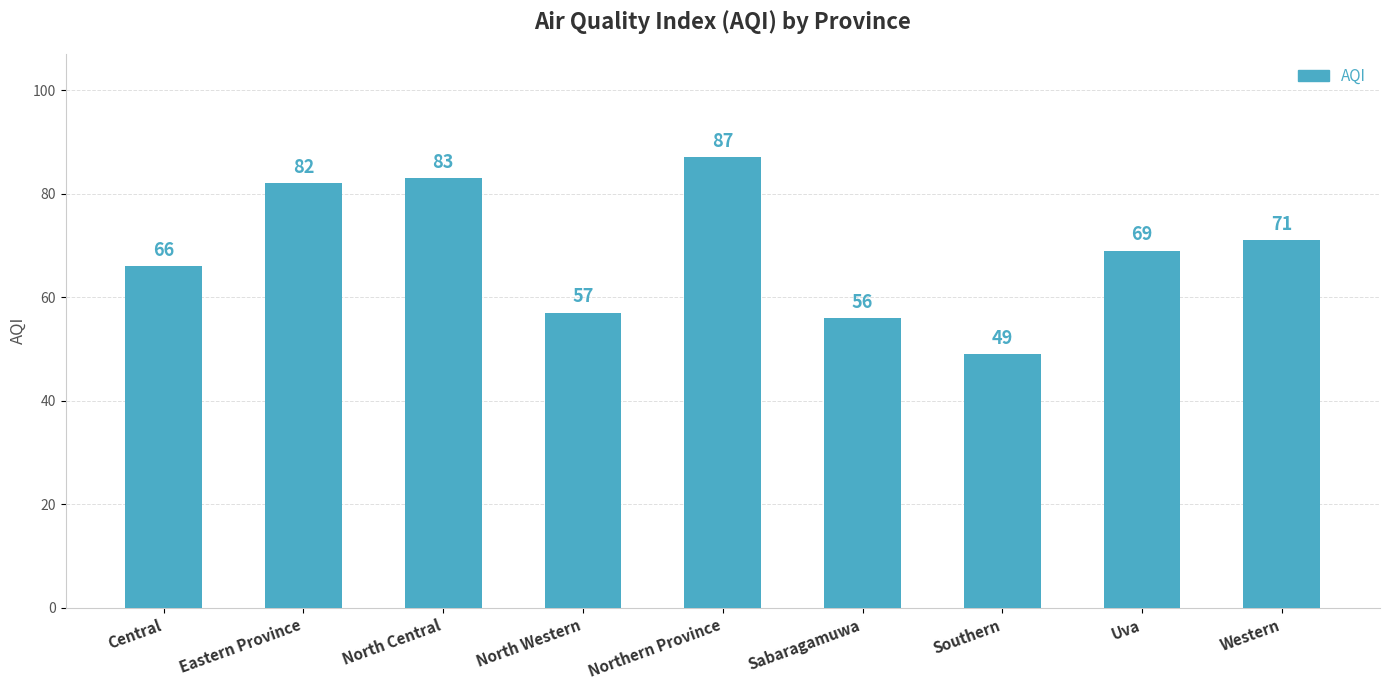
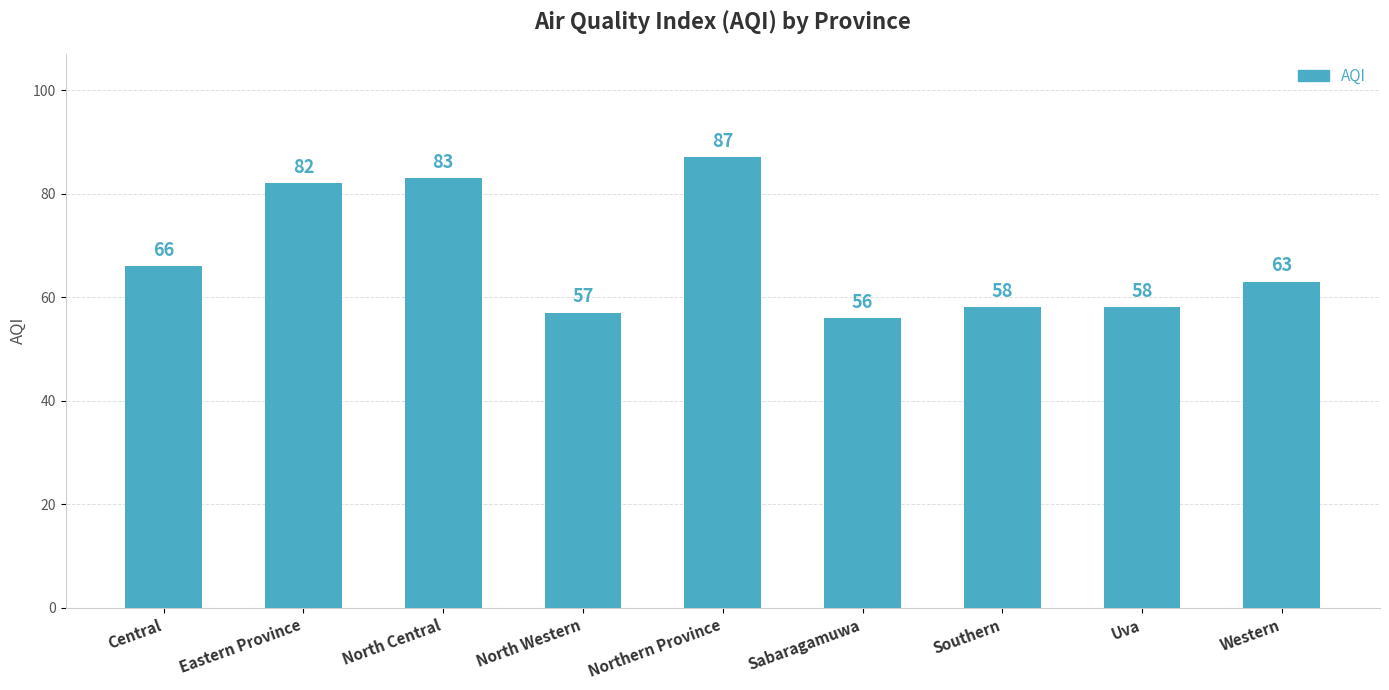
  {
    "Central": 66,
    "Eastern Province": 82,
    "North Central": 83,
    "North Western": 57,
    "Northern Province": 87,
    "Sabaragamuwa": 56,
-   "Southern": 49,
-   "Uva": 69,
-   "Western": 71
+   "Southern": 58,
+   "Uva": 58,
+   "Western": 63
  }
